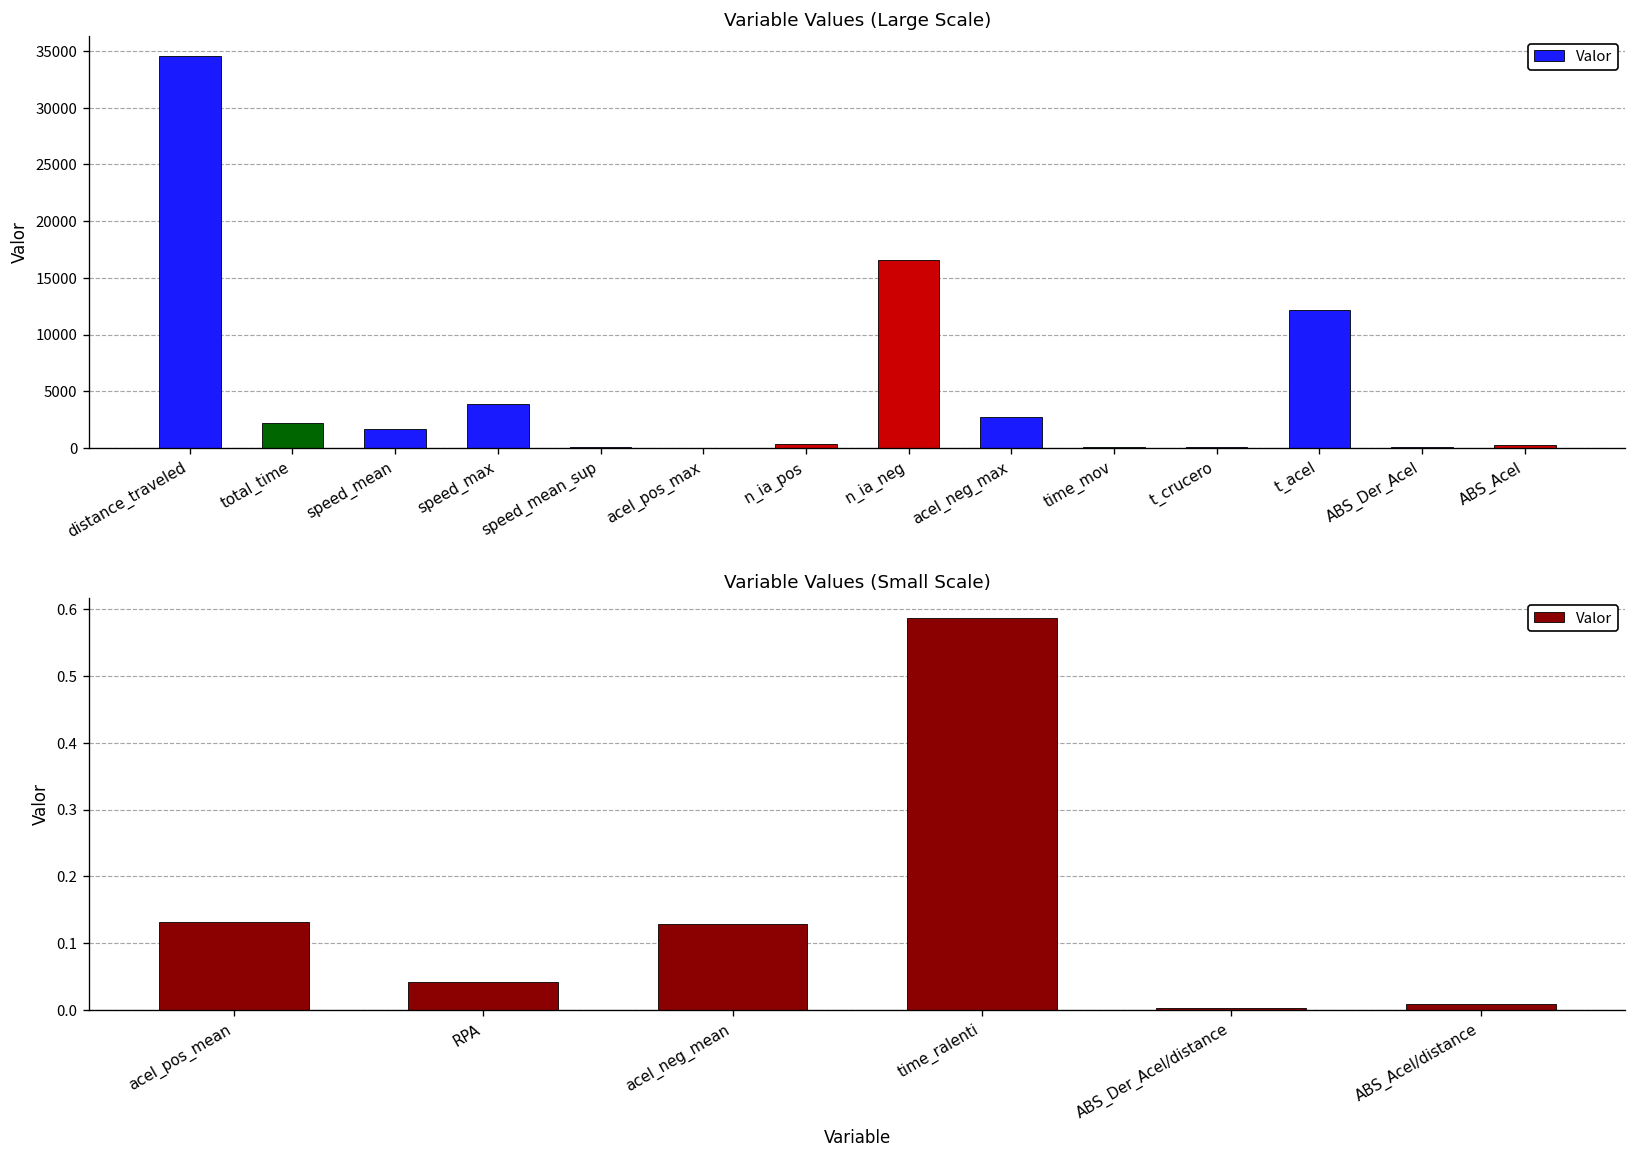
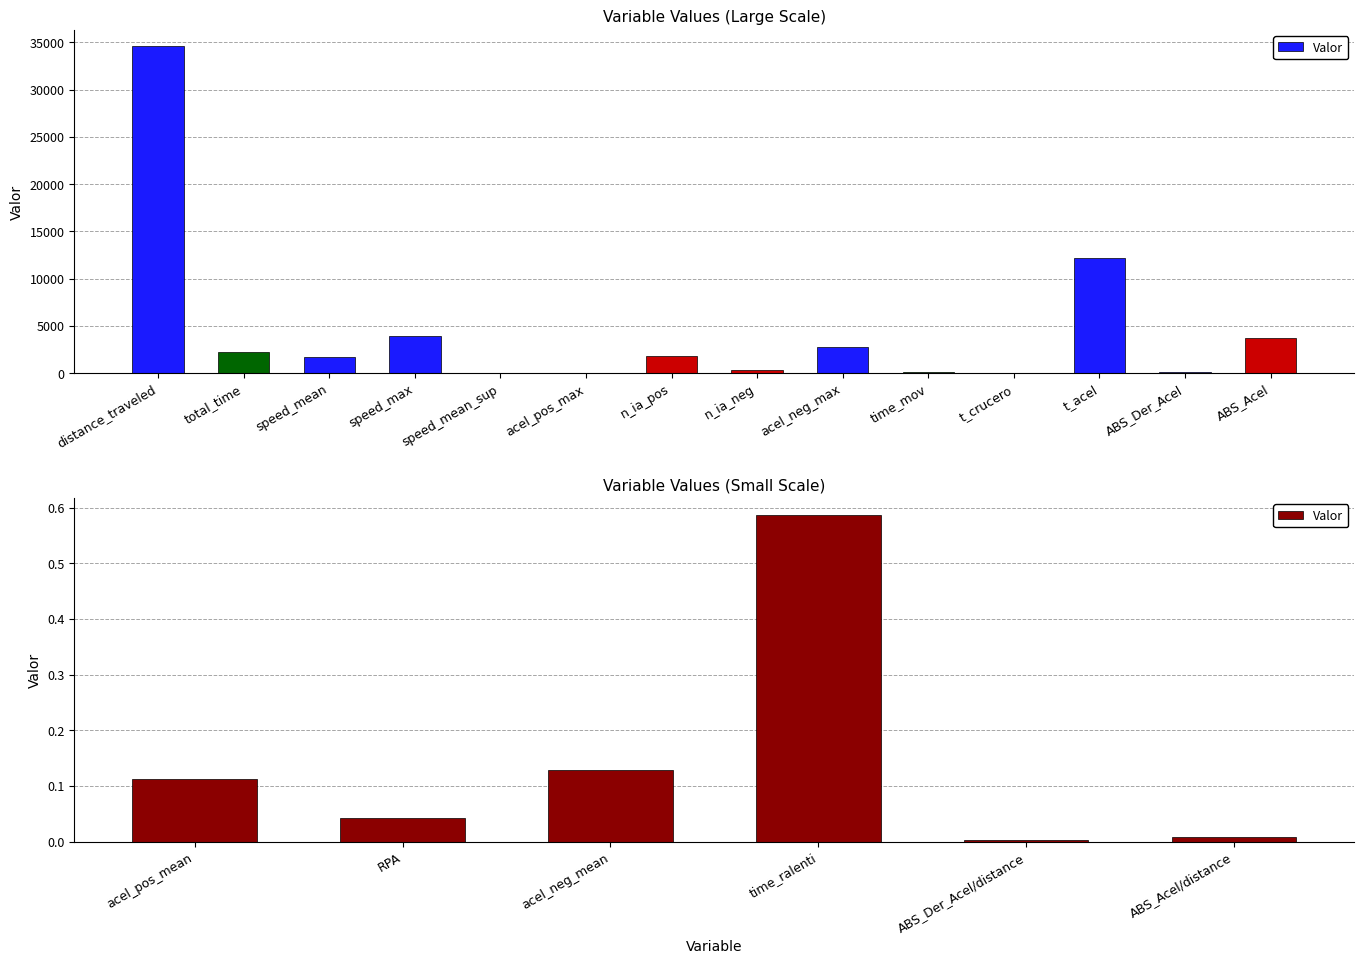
  {
    "Variable Values (Large Scale)": {
      "distance_traveled": 35000,
      "total_time": 2000,
      "speed_mean": 2000,
      "speed_max": 4000,
-     "n_ia_pos": 0,
-     "n_ia_neg": 17000,
+     "n_ia_pos": 2000,
+     "n_ia_neg": 0,
      "acel_neg_max": 3000,
      "t_acel": 12000,
-     "ABS_Acel": 0
+     "ABS_Acel": 4000
    },
    "Variable Values (Small Scale)": {
-     "acel_pos_mean": 0.13,
+     "acel_pos_mean": 0.11,
      "RPA": 0.04,
      "acel_neg_mean": 0.13,
      "time_ralenti": 0.59,
      "ABS_Acel/distance": 0.01
    }
  }
